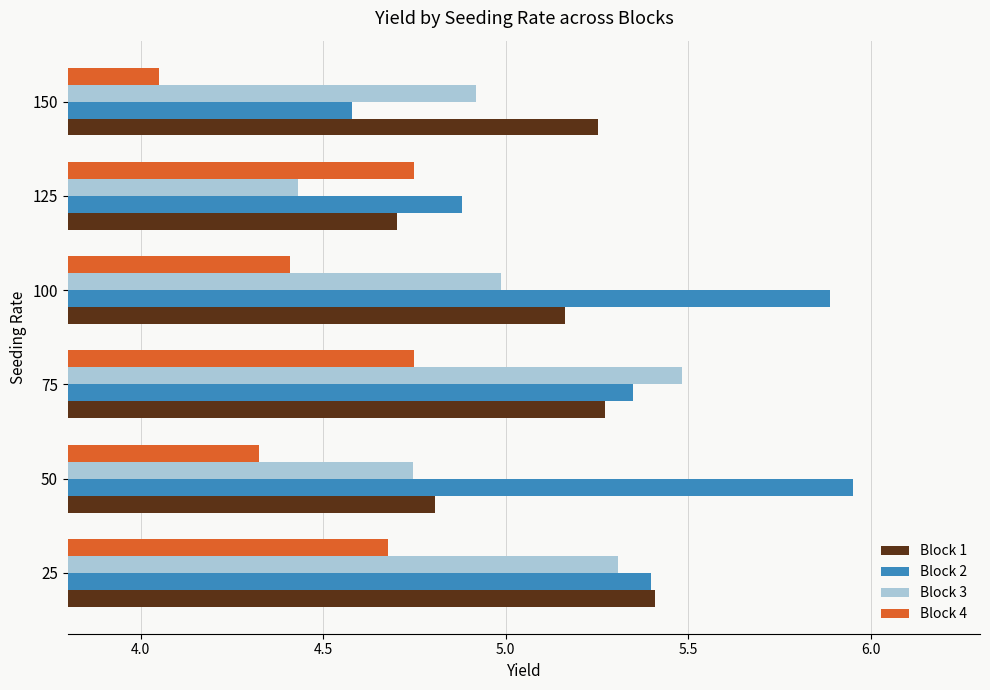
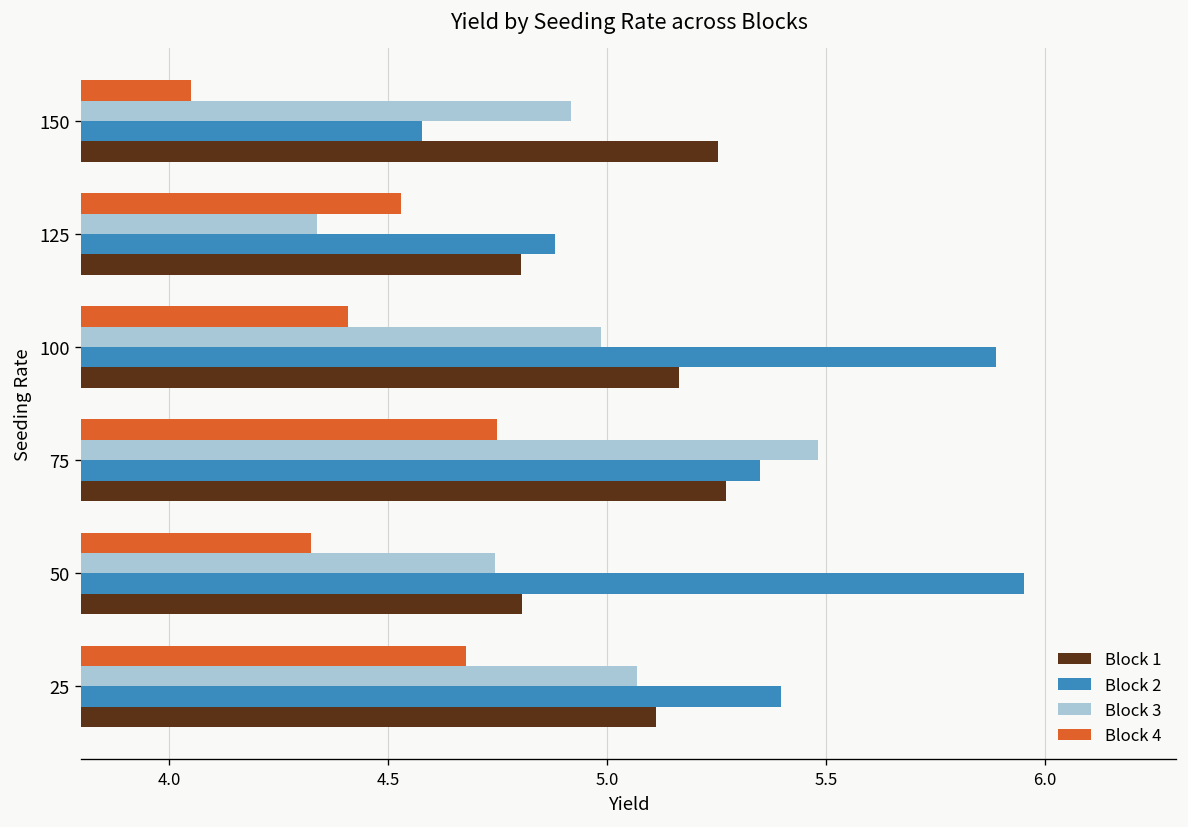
  {
    "Block 1": {
      "150": 5.25,
-     "125": 4.70,
+     "125": 4.80,
      "100": 5.16,
      "75": 5.27,
      "50": 4.81,
-     "25": 5.41
+     "25": 5.11
    },
    "Block 2": {
      "150": 4.58,
      "125": 4.88,
      "100": 5.89,
      "75": 5.35,
      "50": 5.95,
      "25": 5.40
    },
    "Block 3": {
      "150": 4.92,
-     "125": 4.43,
+     "125": 4.34,
      "100": 4.99,
      "75": 5.48,
      "50": 4.75,
-     "25": 5.31
+     "25": 5.07
    },
    "Block 4": {
      "150": 4.05,
-     "125": 4.75,
+     "125": 4.53,
      "100": 4.41,
      "75": 4.75,
      "50": 4.33,
      "25": 4.68
    }
  }
